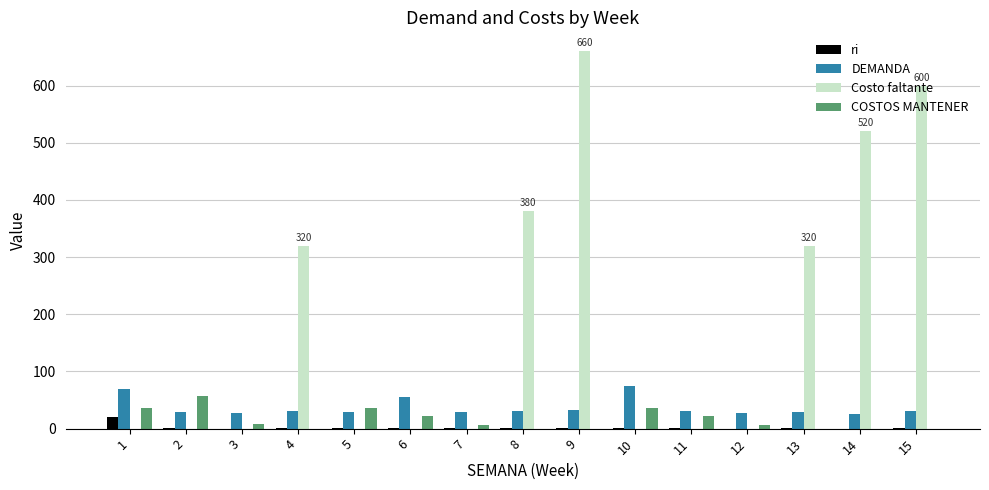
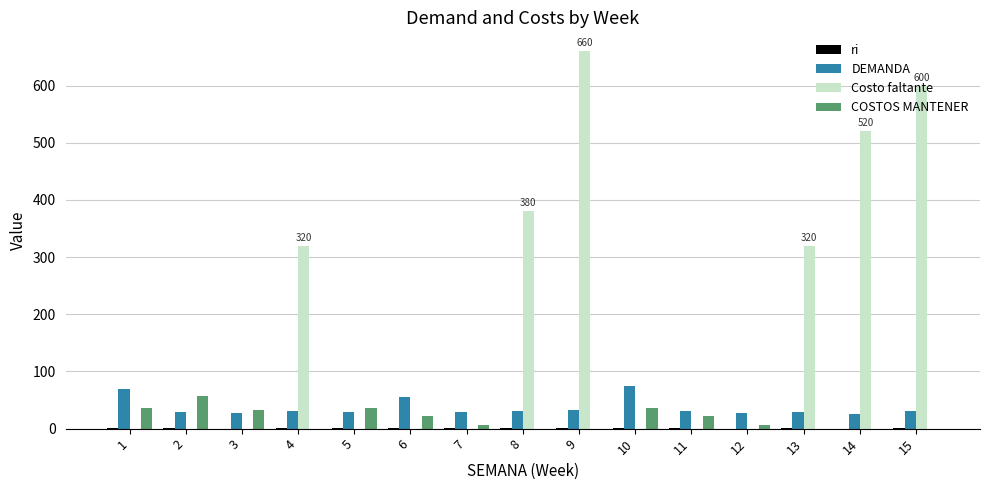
  {
    "ri": {
-     "1": 20
+     "1": 0
    },
    "DEMANDA": {
      "1": 70,
      "2": 30,
      "3": 30,
      "4": 30,
      "5": 30,
      "6": 60,
      "7": 30,
      "8": 30,
      "9": 30,
      "10": 80,
      "11": 30,
      "12": 30,
      "13": 30,
      "14": 30,
      "15": 30
    },
    "Costo faltante": {
      "4": 320,
      "8": 380,
      "9": 660,
      "13": 320,
      "14": 520,
      "15": 600
    },
    "COSTOS MANTENER": {
      "1": 40,
      "2": 60,
-     "3": 10,
+     "3": 30,
      "4": 0,
      "5": 40,
      "6": 20,
      "7": 10,
      "8": 0,
      "9": 0,
      "10": 40,
      "11": 20,
      "12": 10,
      "13": 0,
      "14": 0,
      "15": 0
    }
  }
